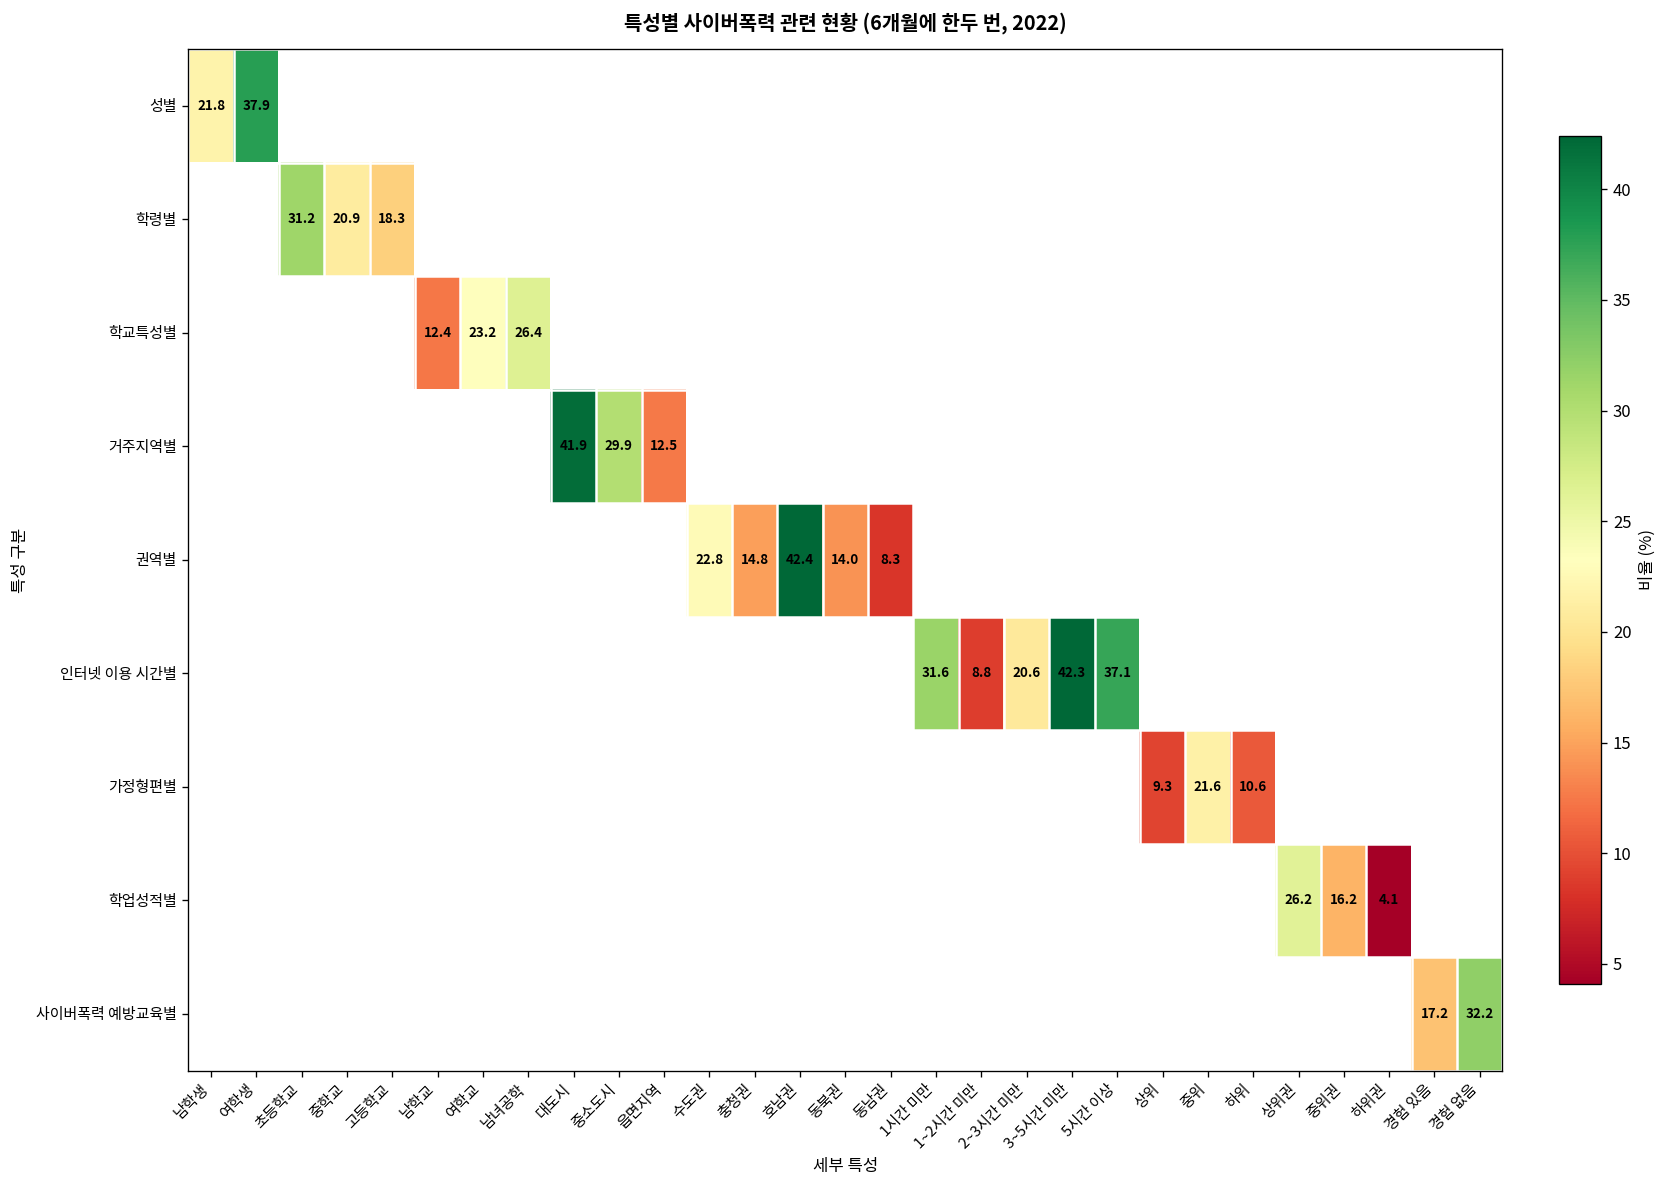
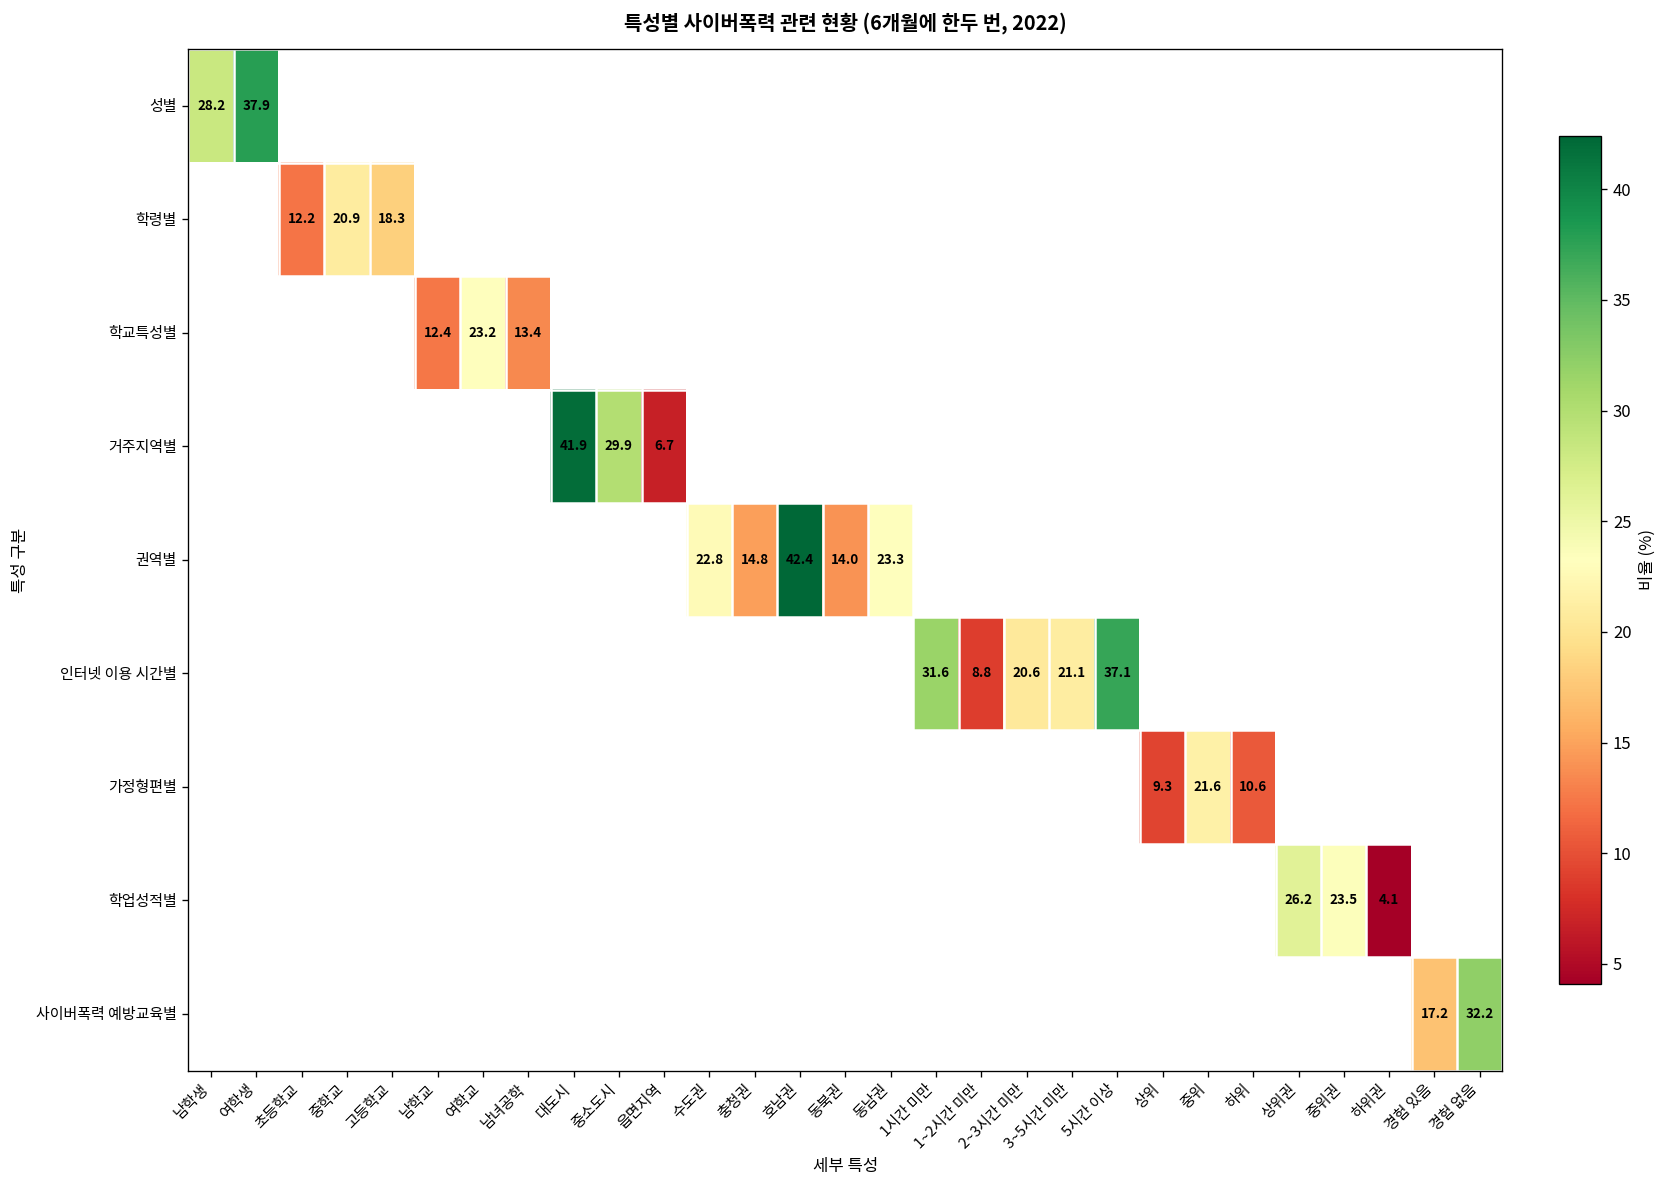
  {
    "성별": {
-     "남학생": 21.8,
+     "남학생": 28.2,
      "여학생": 37.9
    },
    "학령별": {
-     "초등학교": 31.2,
+     "초등학교": 12.2,
      "중학교": 20.9,
      "고등학교": 18.3
    },
    "학교특성별": {
      "남학교": 12.4,
      "여학교": 23.2,
-     "남녀공학": 26.4
+     "남녀공학": 13.4
    },
    "거주지역별": {
      "대도시": 41.9,
      "중소도시": 29.9,
-     "읍면지역": 12.5
+     "읍면지역": 6.7
    },
    "권역별": {
      "수도권": 22.8,
      "충청권": 14.8,
      "호남권": 42.4,
      "동북권": 14.0,
-     "동남권": 8.3
+     "동남권": 23.3
    },
    "인터넷 이용 시간별": {
      "1시간 미만": 31.6,
      "1~2시간 미만": 8.8,
      "2~3시간 미만": 20.6,
-     "3~5시간 미만": 42.3,
+     "3~5시간 미만": 21.1,
      "5시간 이상": 37.1
    },
    "가정형편별": {
      "상위": 9.3,
      "중위": 21.6,
      "하위": 10.6
    },
    "학업성적별": {
      "상위권": 26.2,
-     "중위권": 16.2,
+     "중위권": 23.5,
      "하위권": 4.1
    },
    "사이버폭력 예방교육별": {
      "경험 있음": 17.2,
      "경험 없음": 32.2
    }
  }
